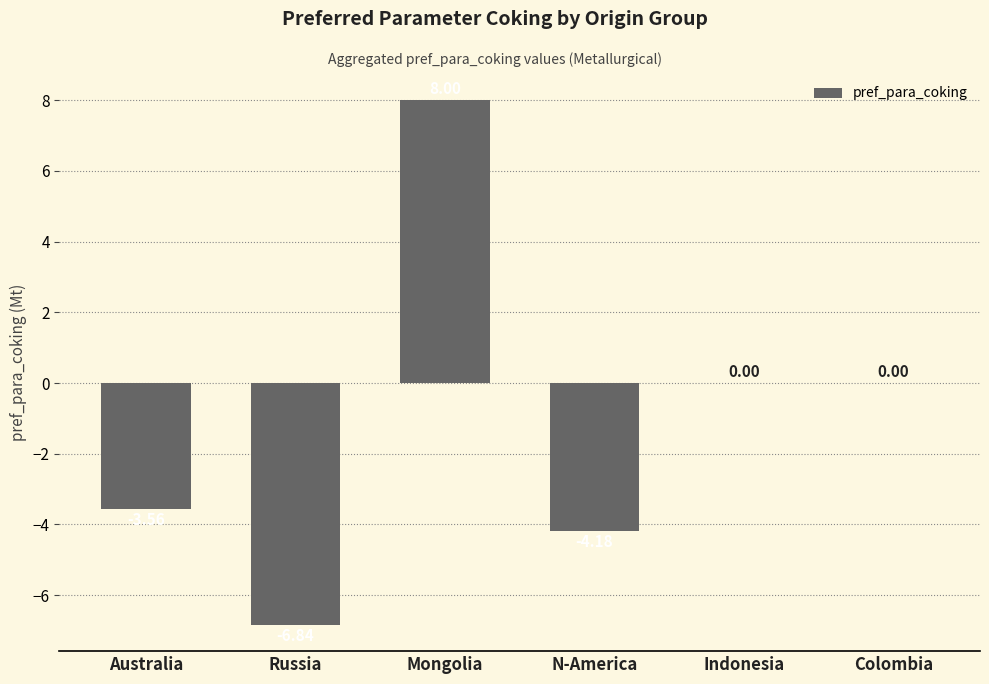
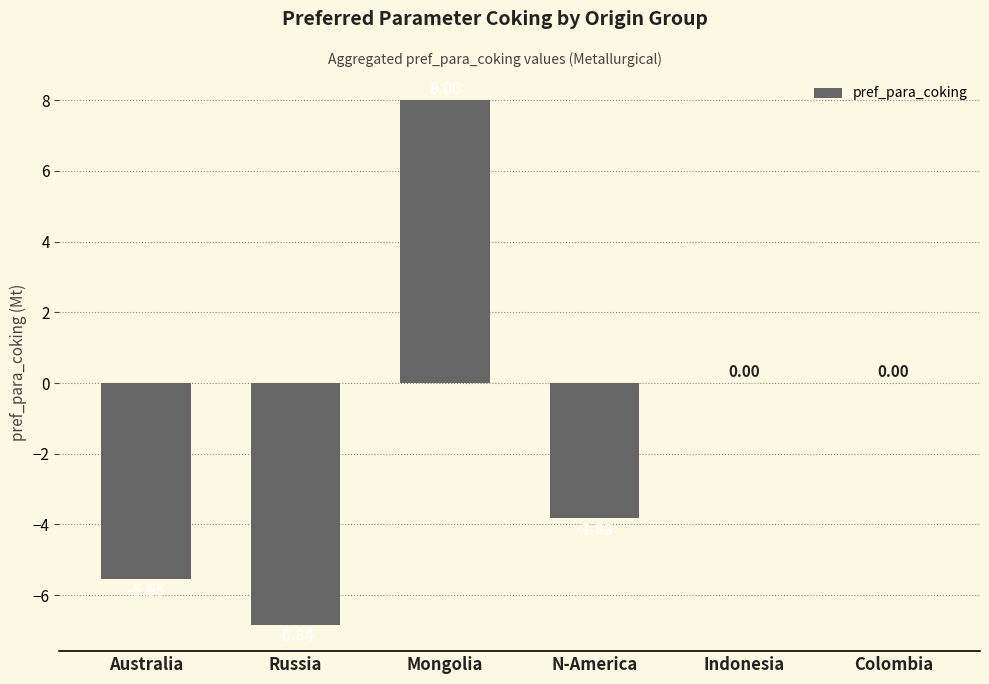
  {
-   "Australia": -3.6,
+   "Australia": -5.6,
    "Russia": -6.8,
    "Mongolia": 8.0,
-   "N-America": -4.2
+   "N-America": -3.8
  }
